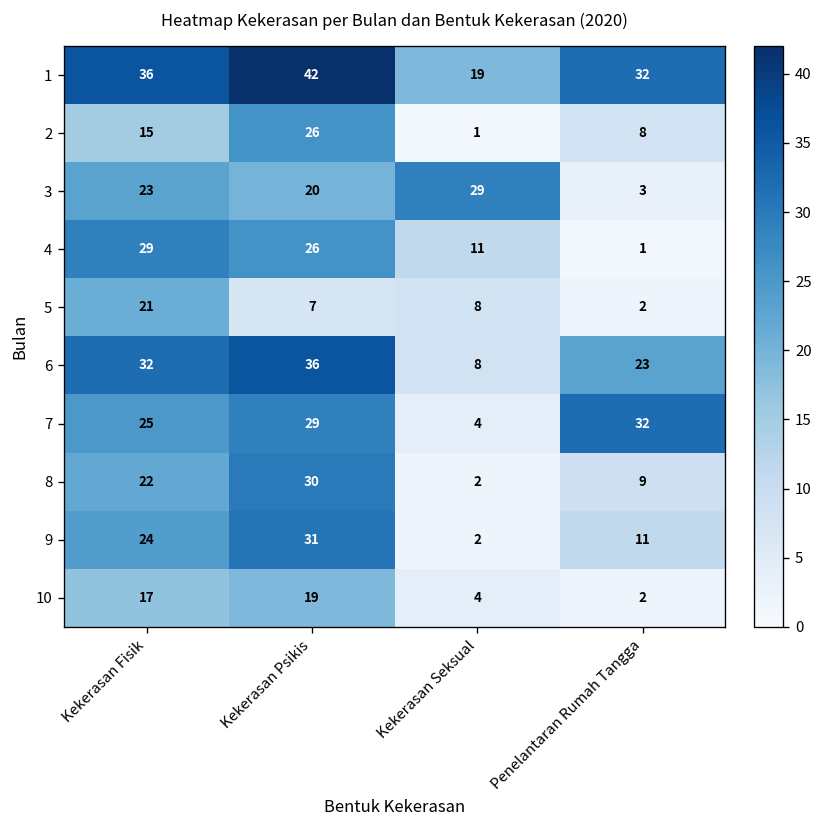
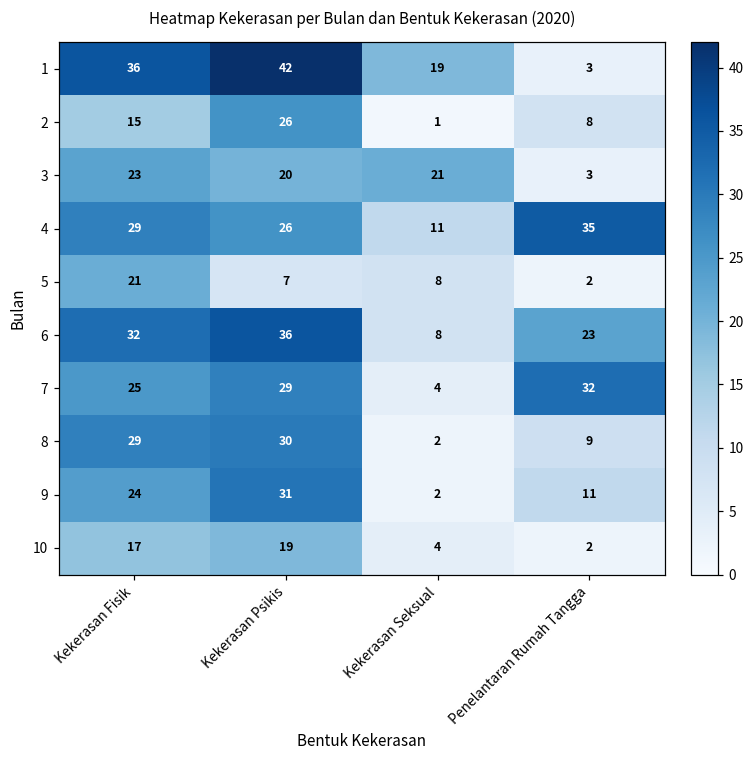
  {
    "1": {
      "Kekerasan Fisik": 36,
      "Kekerasan Psikis": 42,
      "Kekerasan Seksual": 19,
-     "Penelantaran Rumah Tangga": 32
+     "Penelantaran Rumah Tangga": 3
    },
    "2": {
      "Kekerasan Fisik": 15,
      "Kekerasan Psikis": 26,
      "Kekerasan Seksual": 1,
      "Penelantaran Rumah Tangga": 8
    },
    "3": {
      "Kekerasan Fisik": 23,
      "Kekerasan Psikis": 20,
-     "Kekerasan Seksual": 29,
+     "Kekerasan Seksual": 21,
      "Penelantaran Rumah Tangga": 3
    },
    "4": {
      "Kekerasan Fisik": 29,
      "Kekerasan Psikis": 26,
      "Kekerasan Seksual": 11,
-     "Penelantaran Rumah Tangga": 1
+     "Penelantaran Rumah Tangga": 35
    },
    "5": {
      "Kekerasan Fisik": 21,
      "Kekerasan Psikis": 7,
      "Kekerasan Seksual": 8,
      "Penelantaran Rumah Tangga": 2
    },
    "6": {
      "Kekerasan Fisik": 32,
      "Kekerasan Psikis": 36,
      "Kekerasan Seksual": 8,
      "Penelantaran Rumah Tangga": 23
    },
    "7": {
      "Kekerasan Fisik": 25,
      "Kekerasan Psikis": 29,
      "Kekerasan Seksual": 4,
      "Penelantaran Rumah Tangga": 32
    },
    "8": {
-     "Kekerasan Fisik": 22,
+     "Kekerasan Fisik": 29,
      "Kekerasan Psikis": 30,
      "Kekerasan Seksual": 2,
      "Penelantaran Rumah Tangga": 9
    },
    "9": {
      "Kekerasan Fisik": 24,
      "Kekerasan Psikis": 31,
      "Kekerasan Seksual": 2,
      "Penelantaran Rumah Tangga": 11
    },
    "10": {
      "Kekerasan Fisik": 17,
      "Kekerasan Psikis": 19,
      "Kekerasan Seksual": 4,
      "Penelantaran Rumah Tangga": 2
    }
  }
